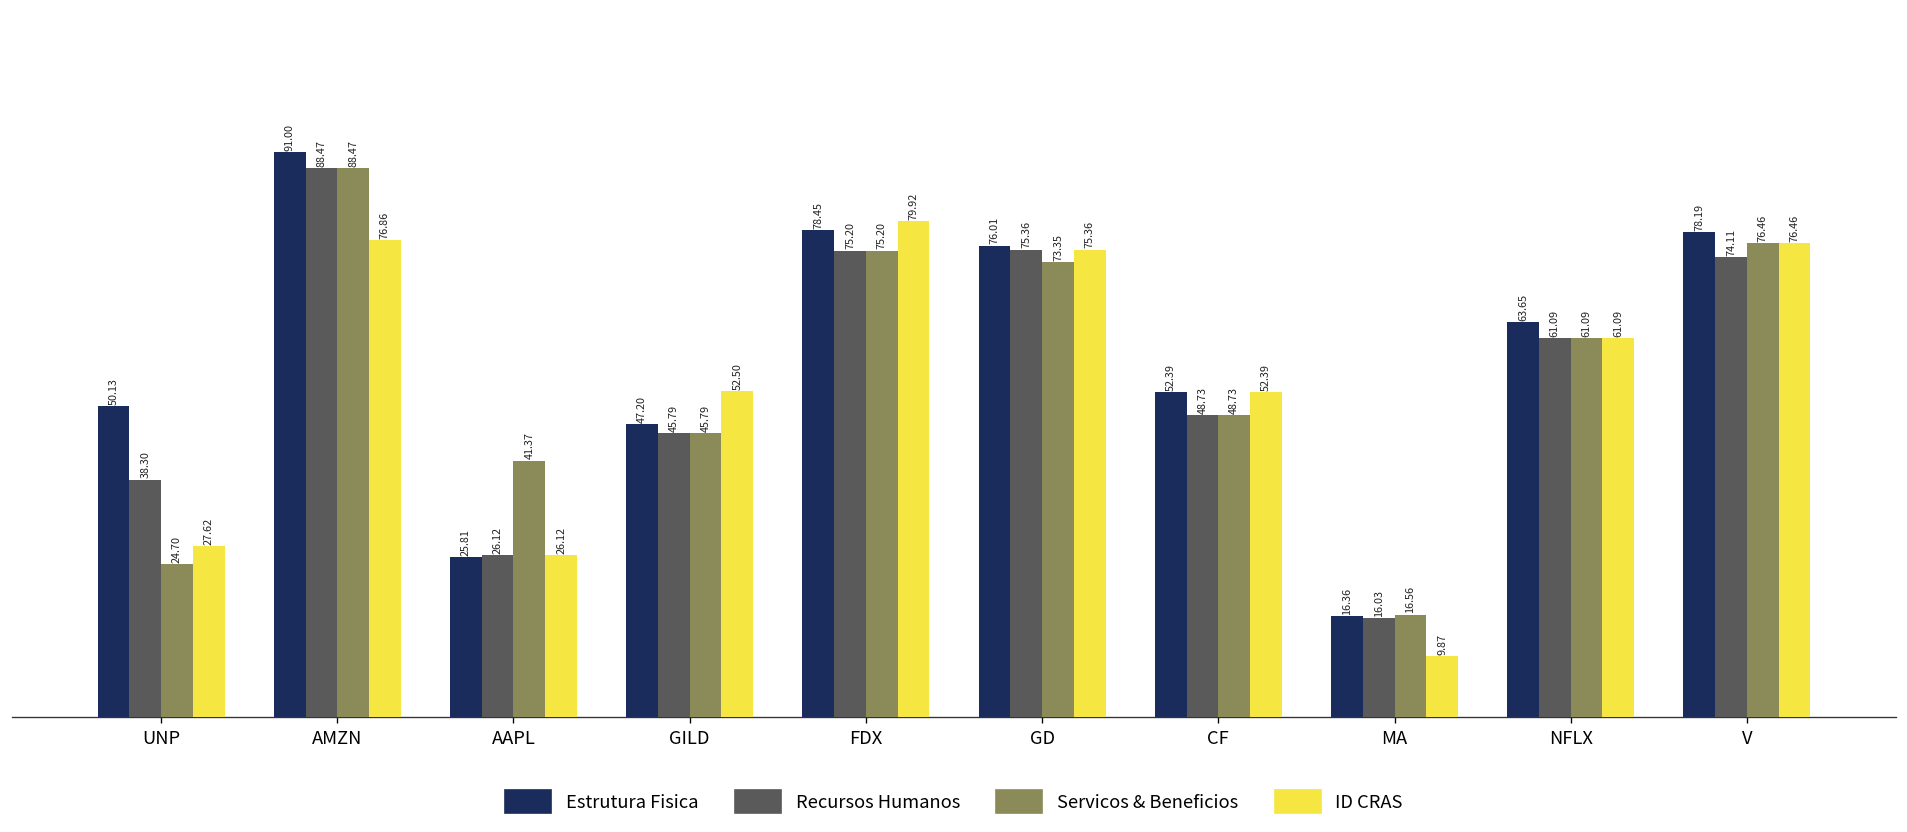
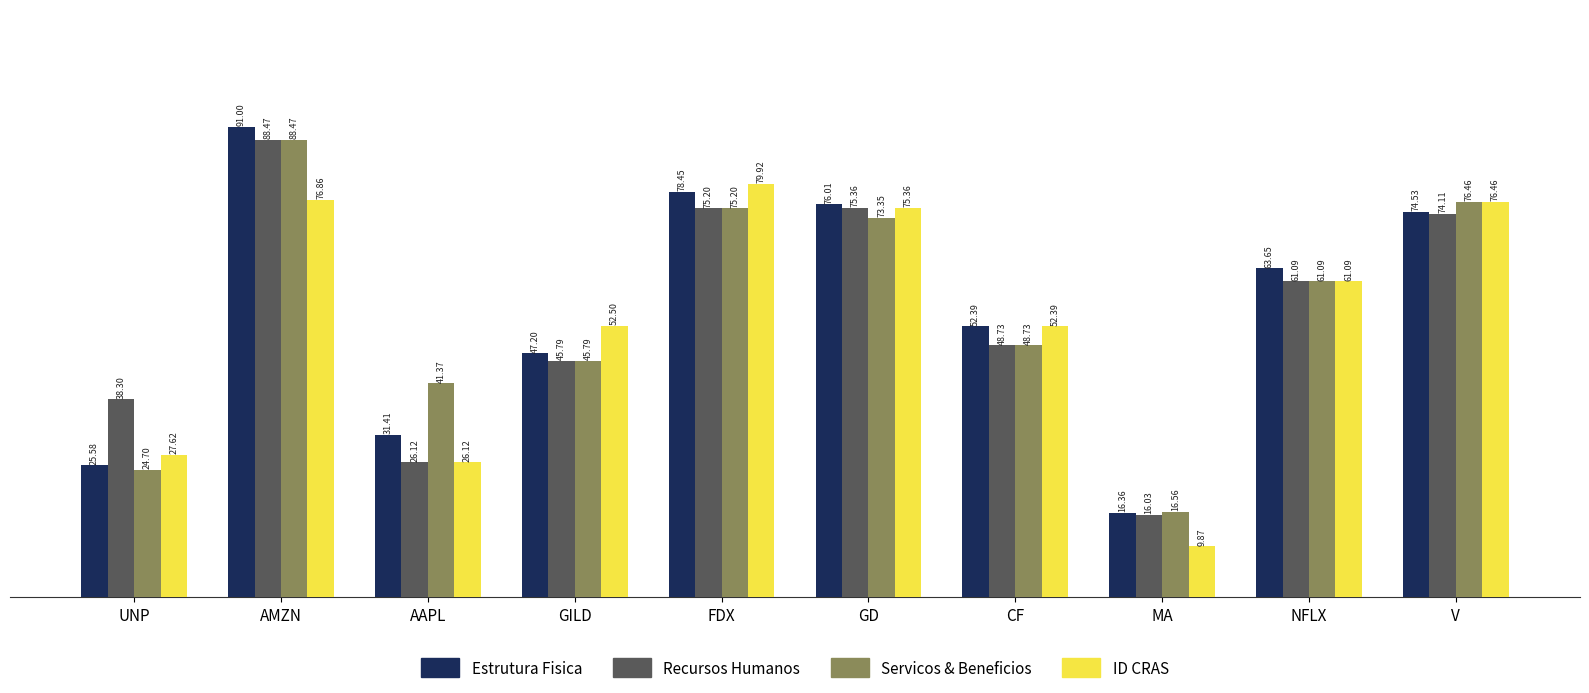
  {
    "Estrutura Fisica": {
-     "UNP": 50.13,
+     "UNP": 25.58,
      "AMZN": 91.00,
-     "AAPL": 25.81,
+     "AAPL": 31.41,
      "GILD": 47.20,
      "FDX": 78.45,
      "GD": 76.01,
      "CF": 52.39,
      "MA": 16.36,
      "NFLX": 63.65,
-     "V": 78.19
+     "V": 74.53
    },
    "Recursos Humanos": {
      "UNP": 38.30,
      "AMZN": 88.47,
      "AAPL": 26.12,
      "GILD": 45.79,
      "FDX": 75.20,
      "GD": 75.36,
      "CF": 48.73,
      "MA": 16.03,
      "NFLX": 61.09,
      "V": 74.11
    },
    "Servicos & Beneficios": {
      "UNP": 24.70,
      "AMZN": 88.47,
      "AAPL": 41.37,
      "GILD": 45.79,
      "FDX": 75.20,
      "GD": 73.35,
      "CF": 48.73,
      "MA": 16.56,
      "NFLX": 61.09,
      "V": 76.46
    },
    "ID CRAS": {
      "UNP": 27.62,
      "AMZN": 76.86,
      "AAPL": 26.12,
      "GILD": 52.50,
      "FDX": 79.92,
      "GD": 75.36,
      "CF": 52.39,
      "MA": 9.87,
      "NFLX": 61.09,
      "V": 76.46
    }
  }
